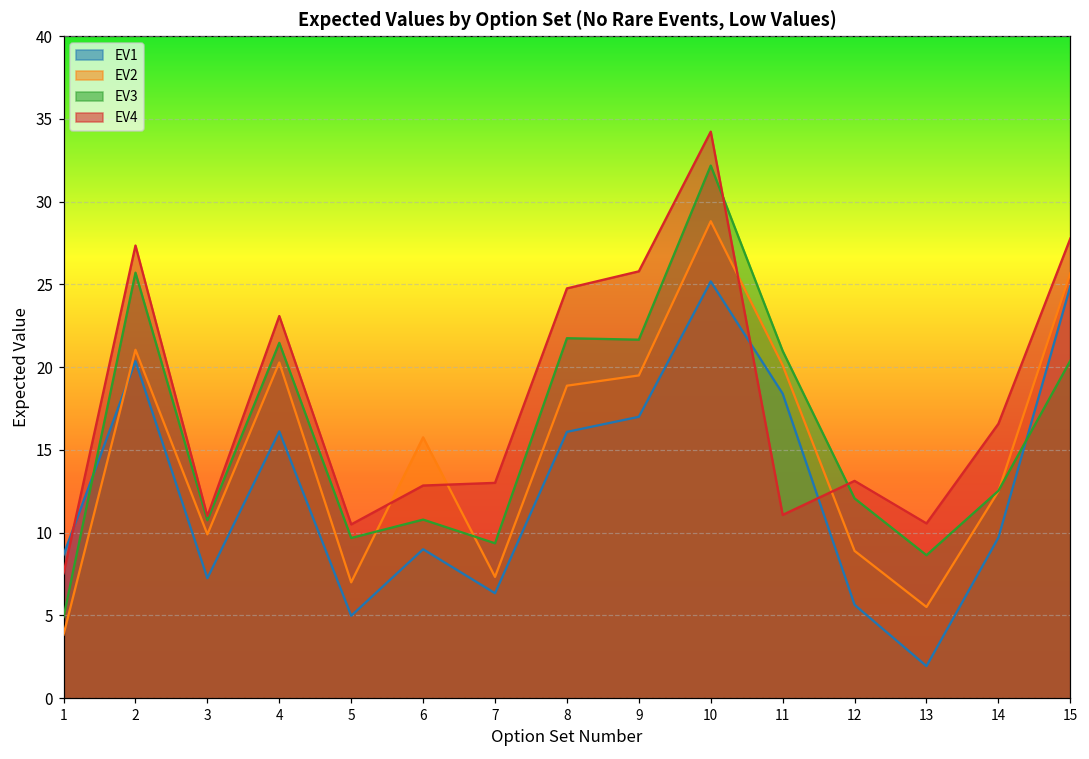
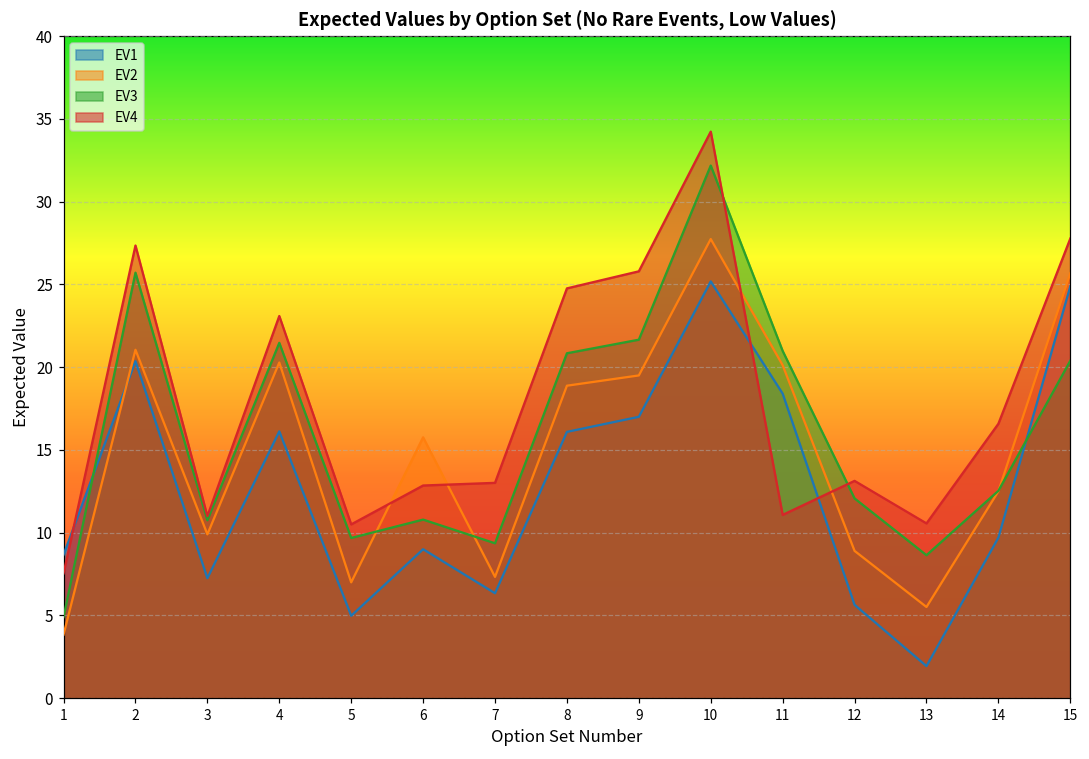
  {
    "EV1": {
      "1": 8.7,
      "2": 20.4,
      "3": 7.3,
      "4": 16.1,
      "5": 5.0,
      "6": 9.0,
      "7": 6.3,
      "8": 16.1,
      "9": 17.0,
      "10": 25.2,
      "11": 18.4,
      "12": 5.6,
      "13": 1.9,
      "14": 9.7,
      "15": 24.9
    },
    "EV2": {
      "1": 3.8,
      "2": 21.1,
      "3": 9.9,
      "4": 20.3,
      "5": 7.0,
      "6": 15.8,
      "7": 7.3,
      "8": 18.9,
      "9": 19.5,
-     "10": 28.8,
+     "10": 27.7,
      "11": 20.1,
      "12": 8.9,
      "13": 5.5,
      "15": 25.7
    },
    "EV3": {
      "1": 4.9,
      "2": 25.7,
      "3": 10.8,
      "4": 21.5,
      "5": 9.7,
      "6": 10.8,
      "7": 9.4,
-     "8": 21.8,
+     "8": 20.8,
      "9": 21.7,
      "10": 32.2,
      "11": 21.0,
      "12": 12.1,
      "13": 8.6,
      "15": 20.4
    },
    "EV4": {
      "1": 7.5,
      "2": 27.4,
      "3": 11.0,
      "4": 23.1,
      "5": 10.5,
      "6": 12.9,
      "7": 13.0,
      "8": 24.8,
      "9": 25.8,
      "10": 34.2,
      "11": 11.1,
      "12": 13.1,
      "13": 10.6,
      "14": 16.6,
      "15": 27.8
    }
  }
